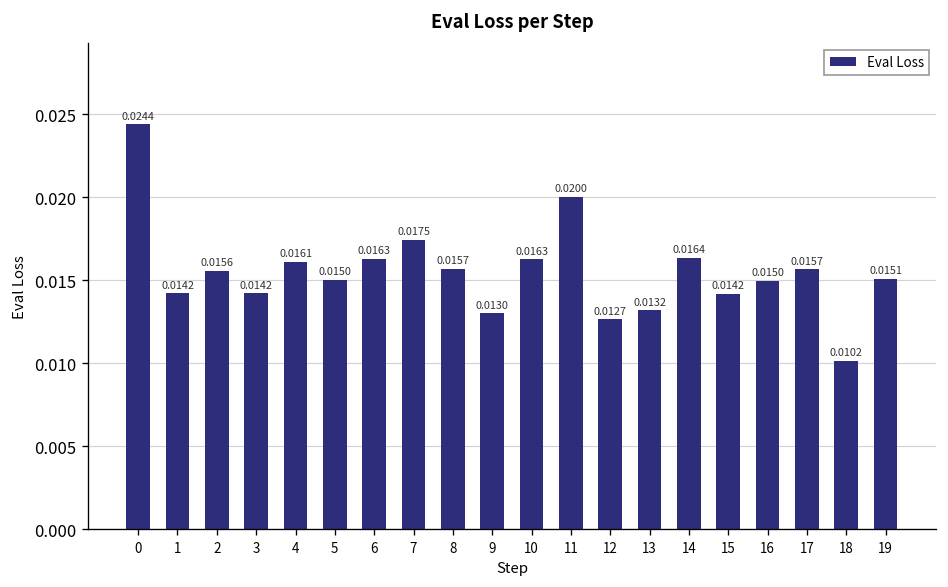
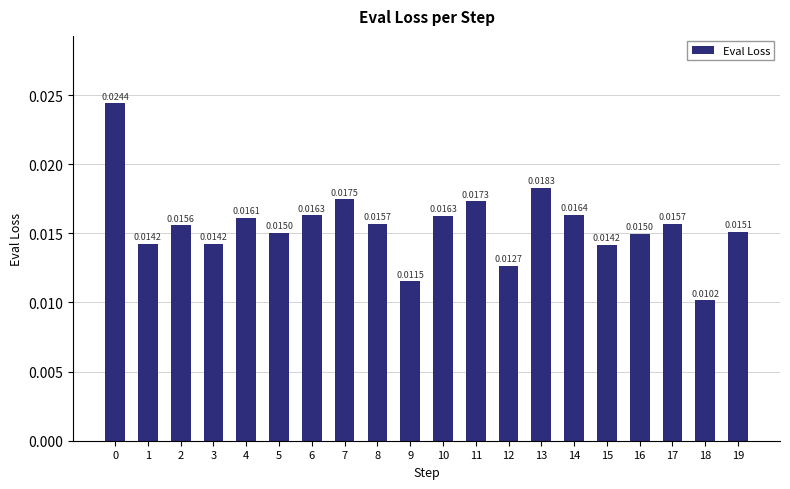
  {
    "0": 0.0244,
    "1": 0.0142,
    "2": 0.0156,
    "3": 0.0142,
    "4": 0.0161,
    "5": 0.0150,
    "6": 0.0163,
    "7": 0.0175,
    "8": 0.0157,
-   "9": 0.0130,
+   "9": 0.0115,
    "10": 0.0163,
-   "11": 0.0200,
+   "11": 0.0173,
    "12": 0.0127,
-   "13": 0.0132,
+   "13": 0.0183,
    "14": 0.0164,
    "15": 0.0142,
    "16": 0.0150,
    "17": 0.0157,
    "18": 0.0102,
    "19": 0.0151
  }
